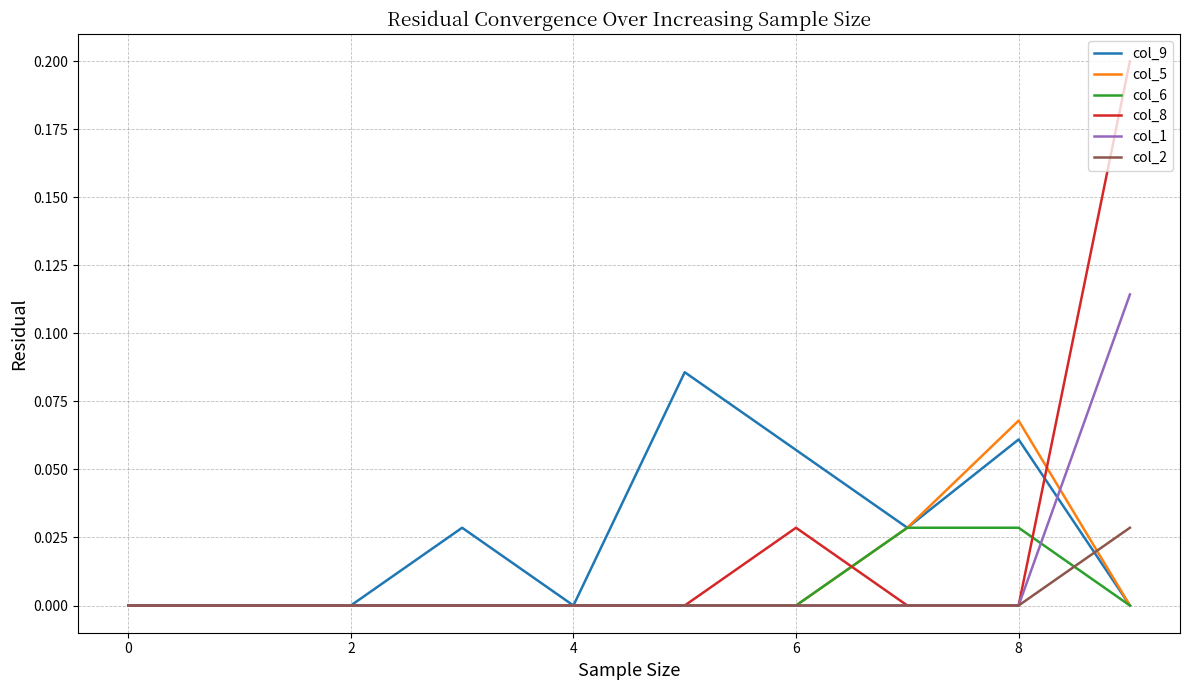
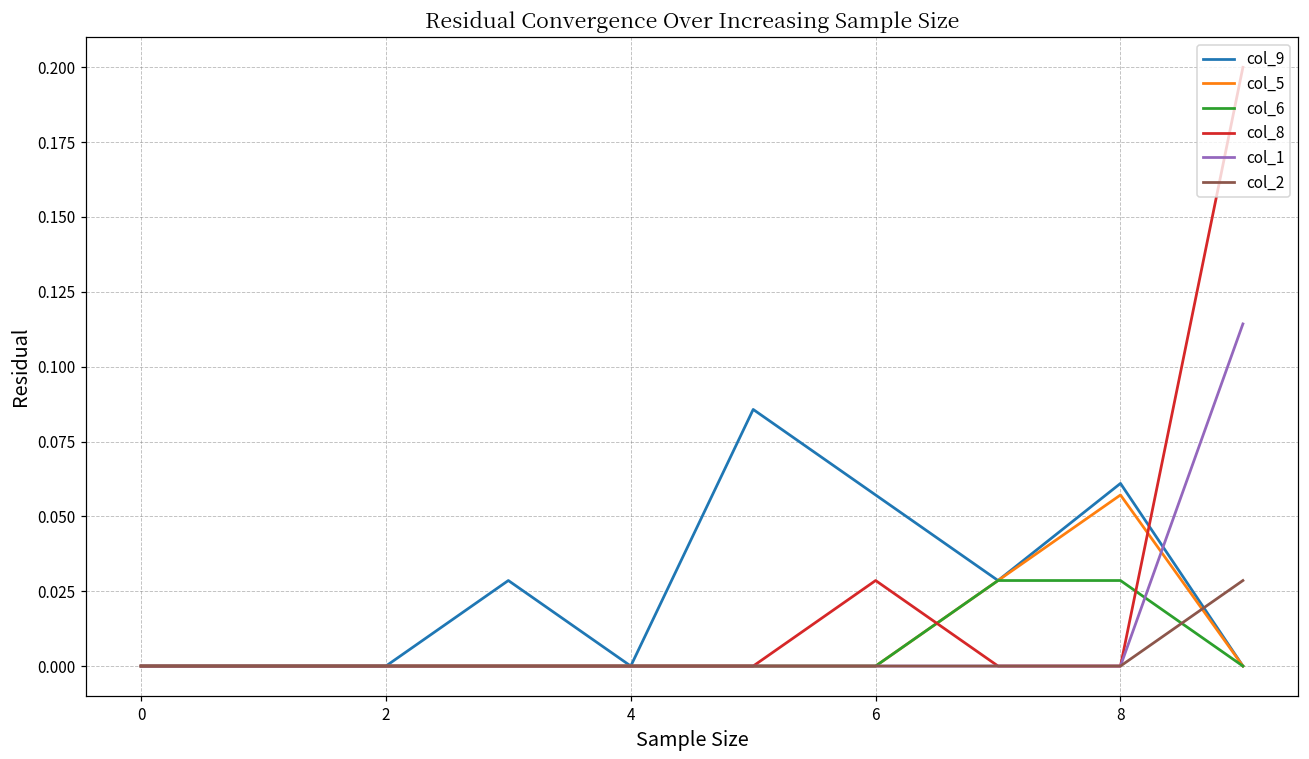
  {
    "col_9": {
      "6": 0.057,
      "8": 0.061
    },
    "col_5": {
-     "8": 0.068
+     "8": 0.057
    },
    "col_6": {
      "8": 0.029
    },
    "col_8": {
      "6": 0.029
    }
  }
